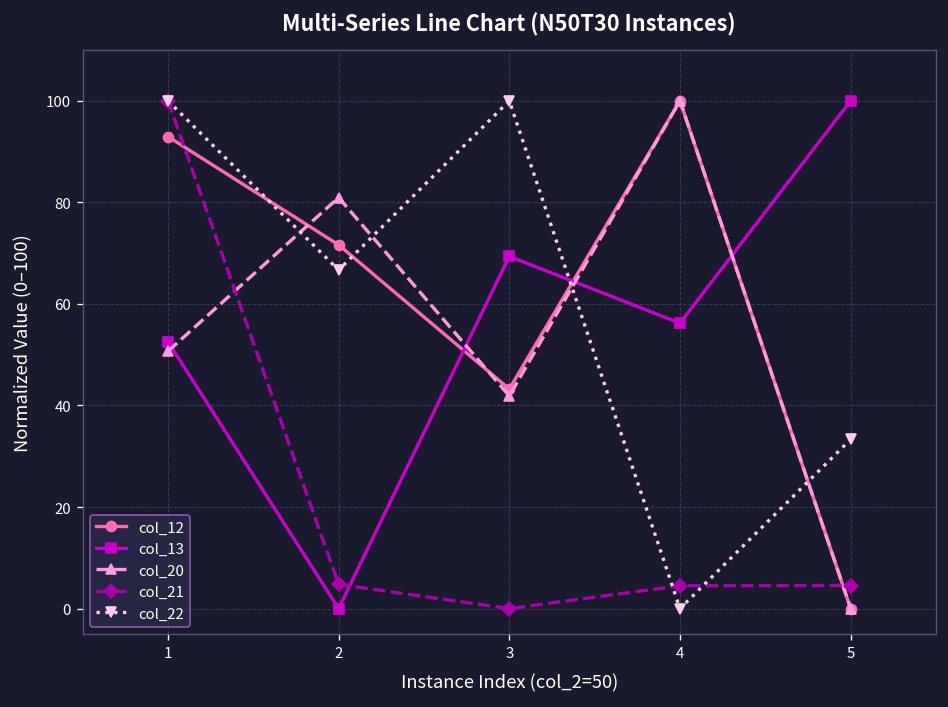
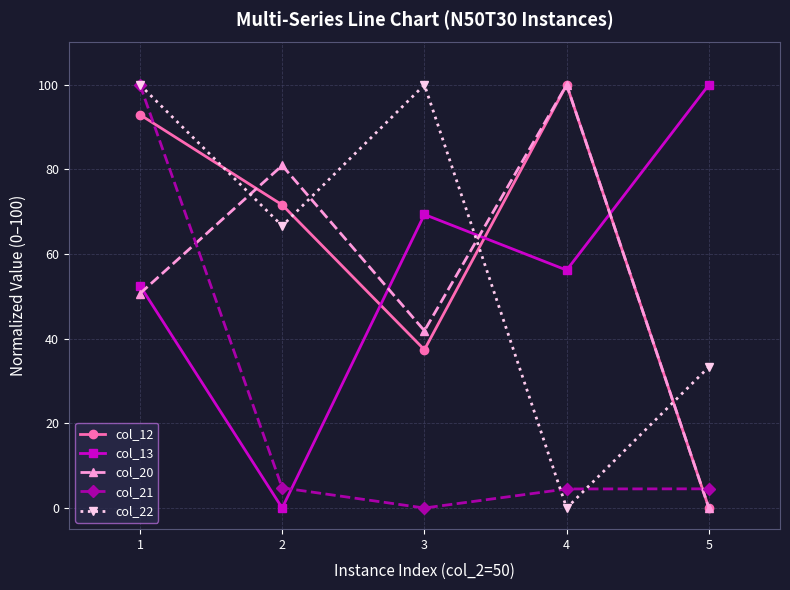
  {
    "col_12": {
      "1": 93,
      "2": 72,
-     "3": 43
+     "3": 37
    }
  }
